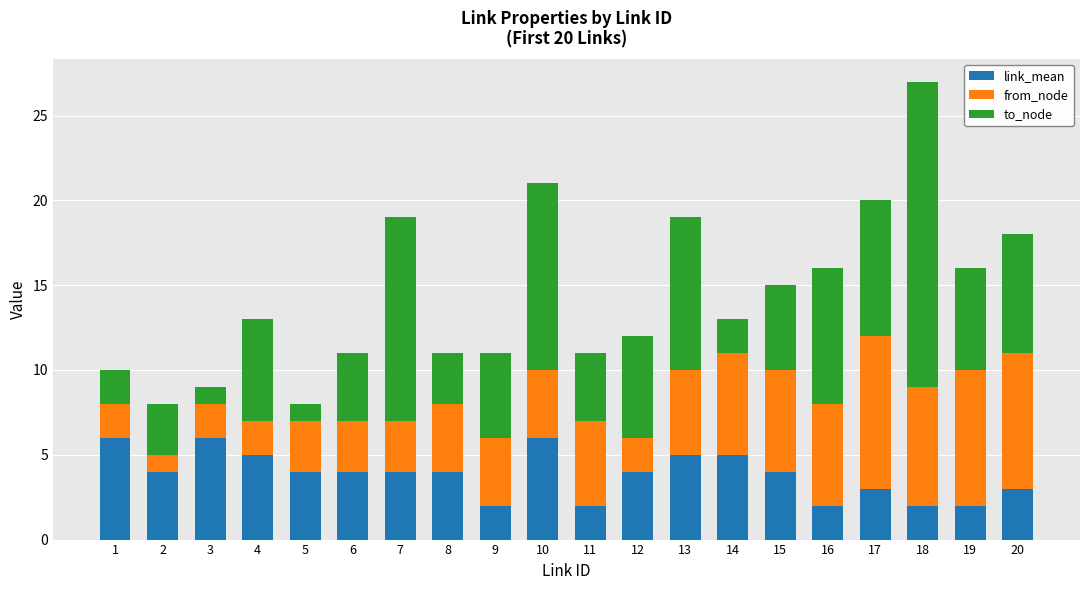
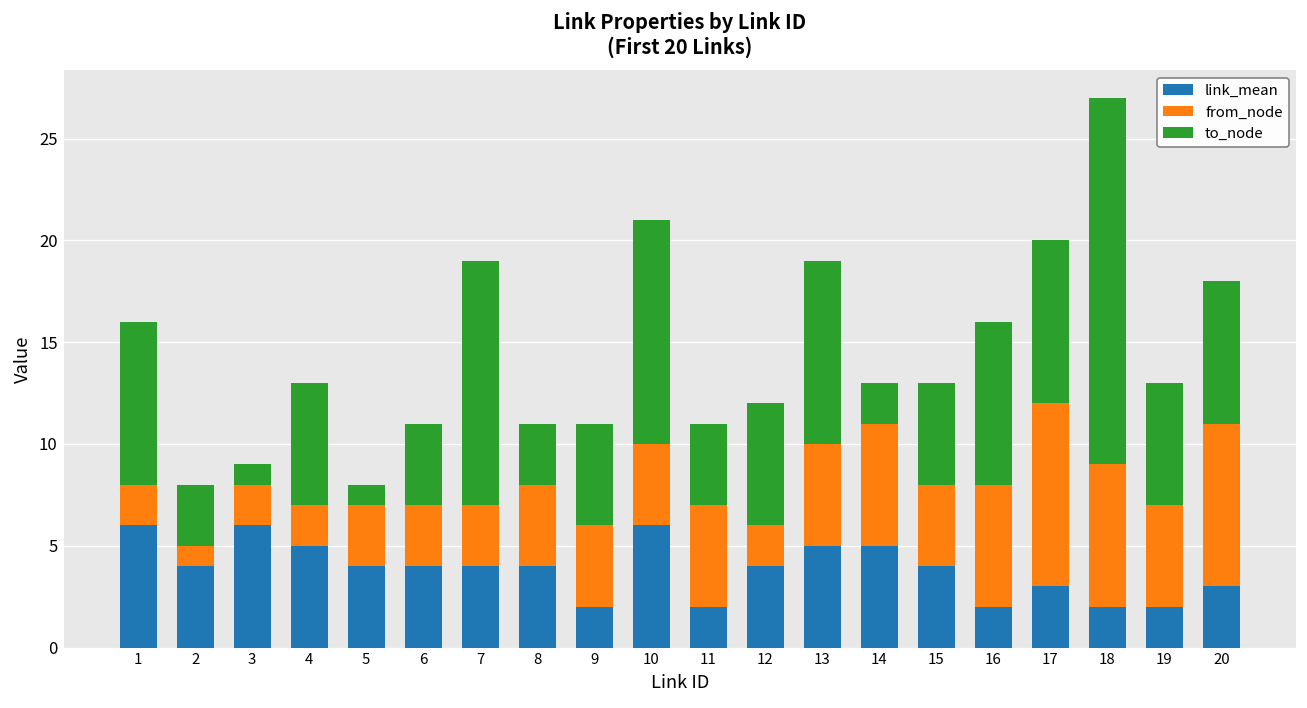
  {
    "link_mean": {
      "1": 6,
      "2": 4,
      "3": 6,
      "4": 5,
      "5": 4,
      "6": 4,
      "7": 4,
      "8": 4,
      "9": 2,
      "10": 6,
      "11": 2,
      "12": 4,
      "13": 5,
      "14": 5,
      "15": 4,
      "16": 2,
      "17": 3,
      "18": 2,
      "19": 2,
      "20": 3
    },
    "from_node": {
      "1": 2,
      "2": 1,
      "3": 2,
      "4": 2,
      "5": 3,
      "6": 3,
      "7": 3,
      "8": 4,
      "9": 4,
      "10": 4,
      "11": 5,
      "12": 2,
      "13": 5,
      "14": 6,
-     "15": 6,
+     "15": 4,
      "16": 6,
      "17": 9,
      "18": 7,
-     "19": 8,
+     "19": 5,
      "20": 8
    },
    "to_node": {
-     "1": 2,
+     "1": 8,
      "2": 3,
      "3": 1,
      "4": 6,
      "5": 1,
      "6": 4,
      "7": 12,
      "8": 3,
      "9": 5,
      "10": 11,
      "11": 4,
      "12": 6,
      "13": 9,
      "14": 2,
      "15": 5,
      "16": 8,
      "17": 8,
      "18": 18,
      "19": 6,
      "20": 7
    }
  }
